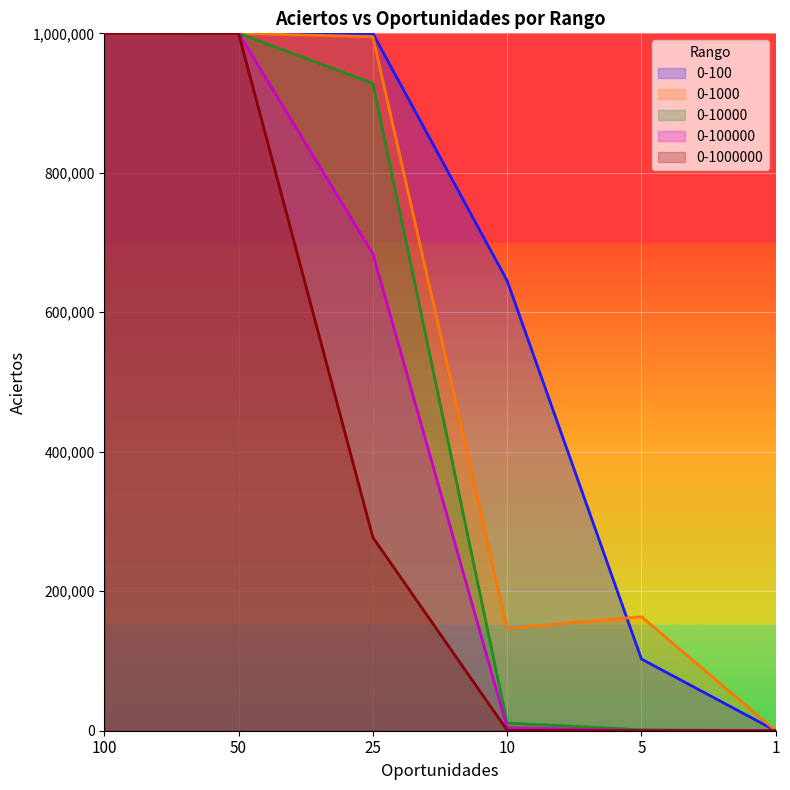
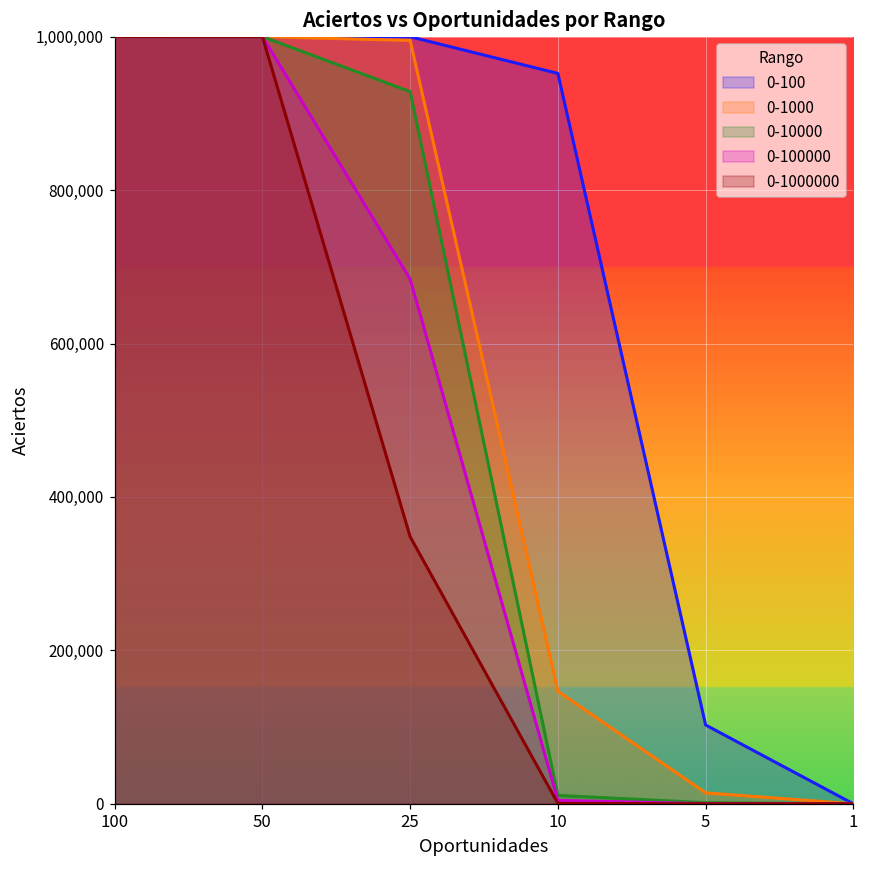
  {
    "0-100": {
      "25": "1,000,000",
-     "10": "650,000",
+     "10": "950,000",
      "5": "100,000"
    },
    "0-1000": {
      "25": "1,000,000",
      "10": "150,000",
-     "5": "160,000"
+     "5": "10,000"
    },
    "0-10000": {
      "25": "930,000",
      "10": "10,000"
    },
    "0-100000": {
      "25": "680,000",
      "10": "0"
    },
    "0-1000000": {
-     "25": "280,000",
+     "25": "350,000",
      "10": "0"
    }
  }
